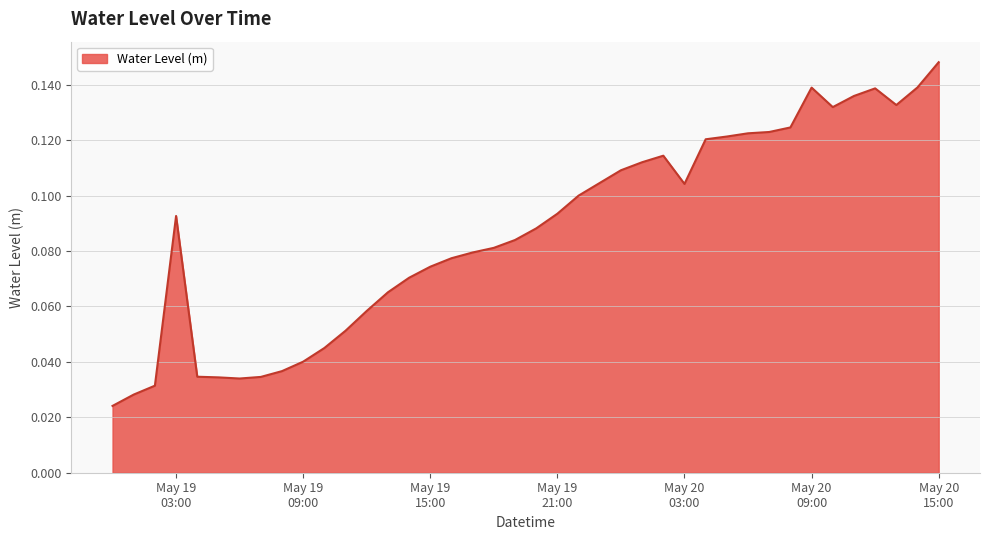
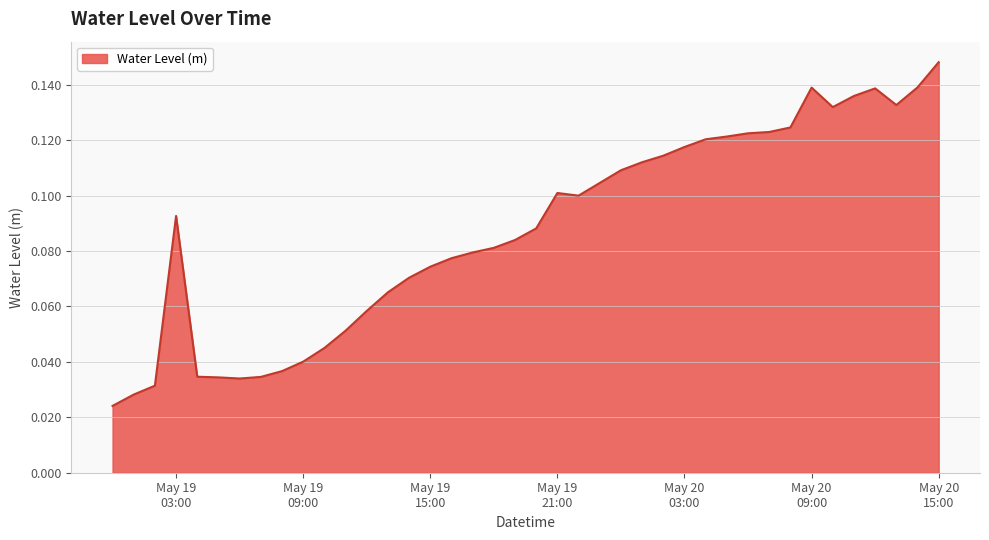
  {
    "May 19 03:00": 0.093,
    "May 19 09:00": 0.040,
    "May 19 15:00": 0.074,
-   "May 19 21:00": 0.093,
-   "May 20 03:00": 0.104,
+   "May 19 21:00": 0.101,
+   "May 20 03:00": 0.118,
    "May 20 09:00": 0.139,
    "May 20 15:00": 0.148
  }
